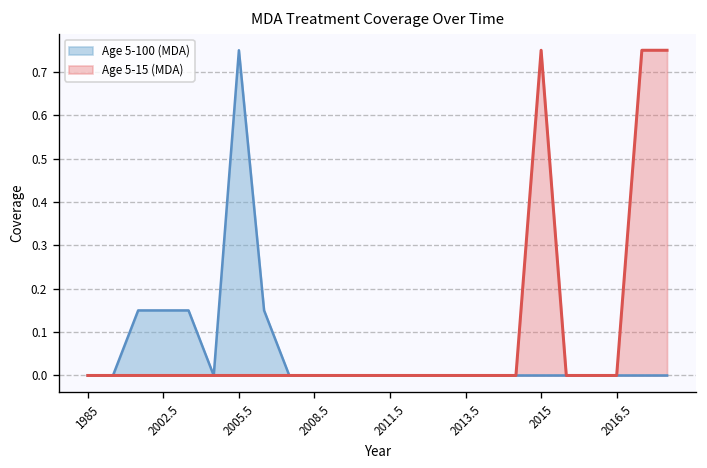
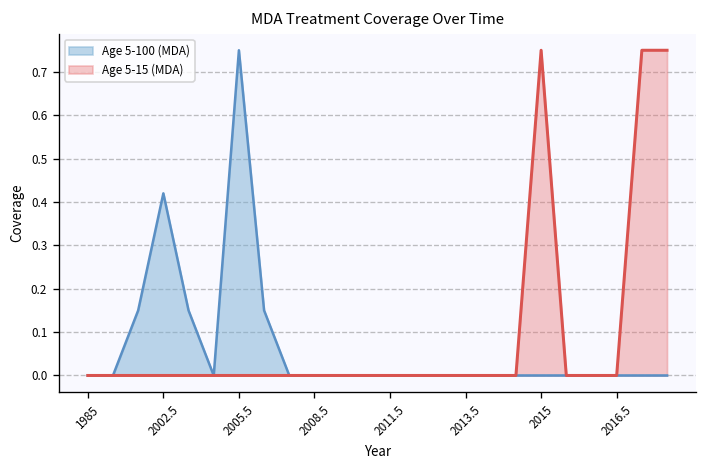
  {
    "Age 5-100 (MDA)": {
-     "2002.5": 0.15,
+     "2002.5": 0.42,
      "2005.5": 0.75,
      "2015": 0.00
    },
    "Age 5-15 (MDA)": {
      "2002.5": 0.00,
      "2005.5": 0.00,
      "2015": 0.75
    }
  }
